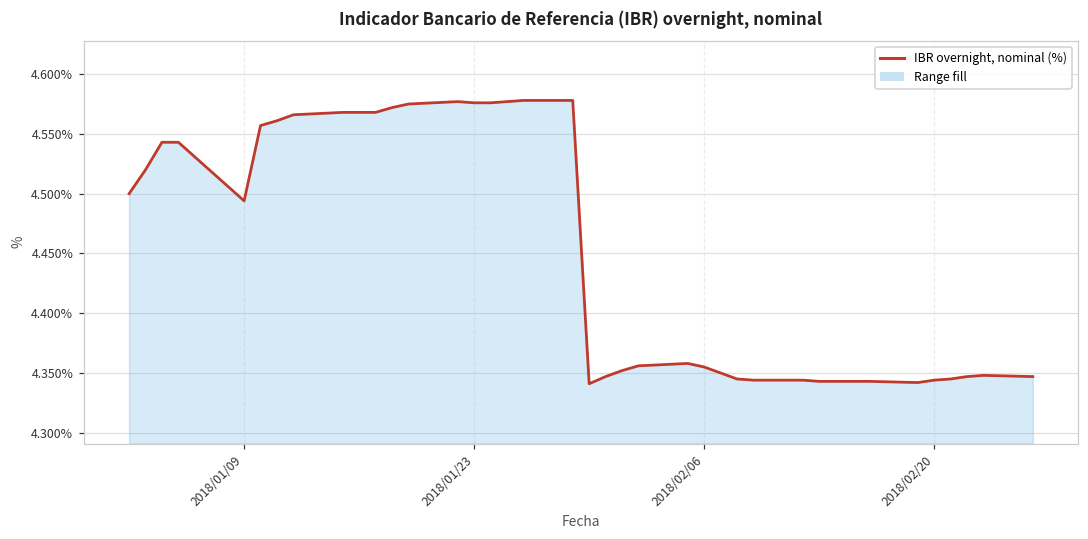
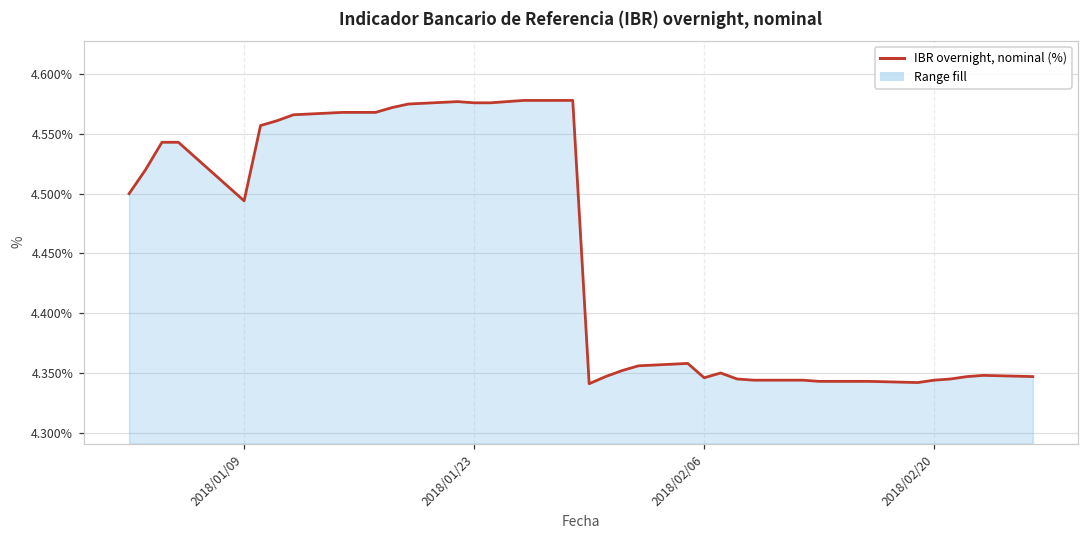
  {
    "2018/01/09": "4.494%",
    "2018/01/23": "4.576%",
-   "2018/02/06": "4.355%",
+   "2018/02/06": "4.346%",
    "2018/02/20": "4.344%"
  }
